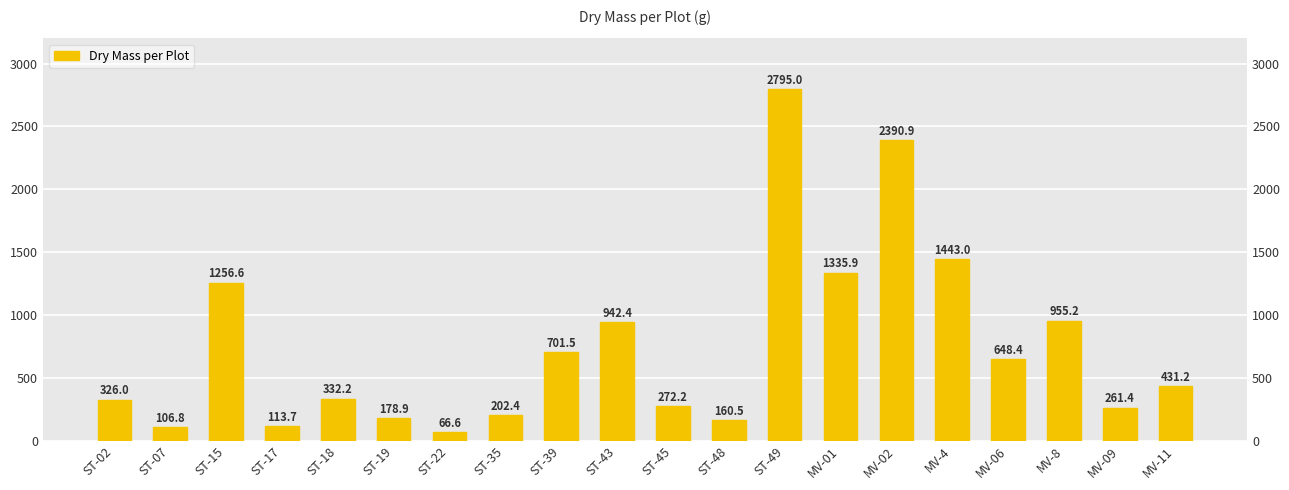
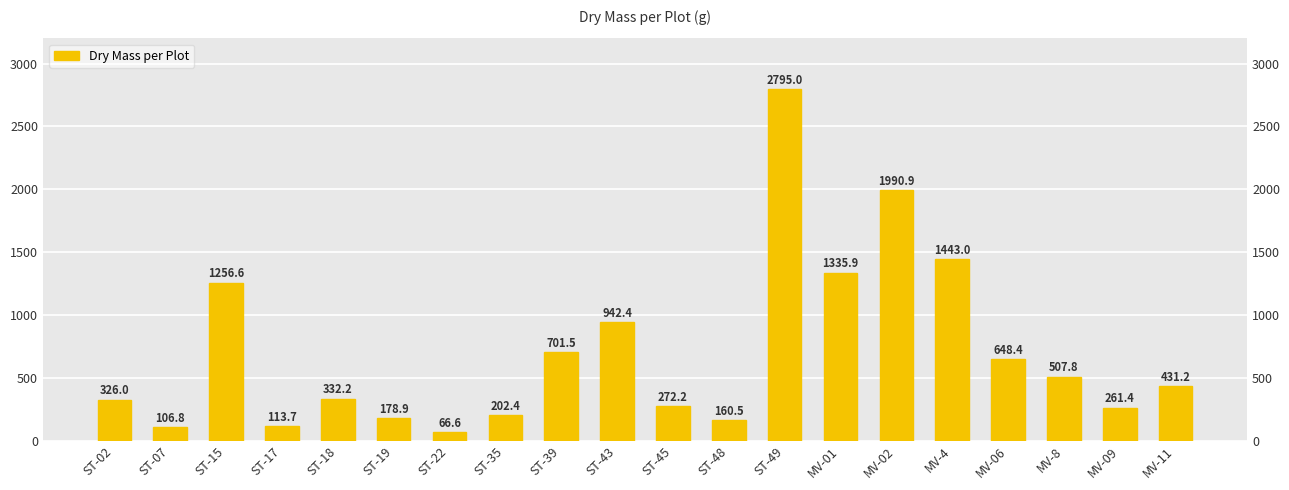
  {
    "ST-02": 326.0,
    "ST-07": 106.8,
    "ST-15": 1256.6,
    "ST-17": 113.7,
    "ST-18": 332.2,
    "ST-19": 178.9,
    "ST-22": 66.6,
    "ST-35": 202.4,
    "ST-39": 701.5,
    "ST-43": 942.4,
    "ST-45": 272.2,
    "ST-48": 160.5,
    "ST-49": 2795.0,
    "MV-01": 1335.9,
-   "MV-02": 2390.9,
+   "MV-02": 1990.9,
    "MV-4": 1443.0,
    "MV-06": 648.4,
-   "MV-8": 955.2,
+   "MV-8": 507.8,
    "MV-09": 261.4,
    "MV-11": 431.2
  }
